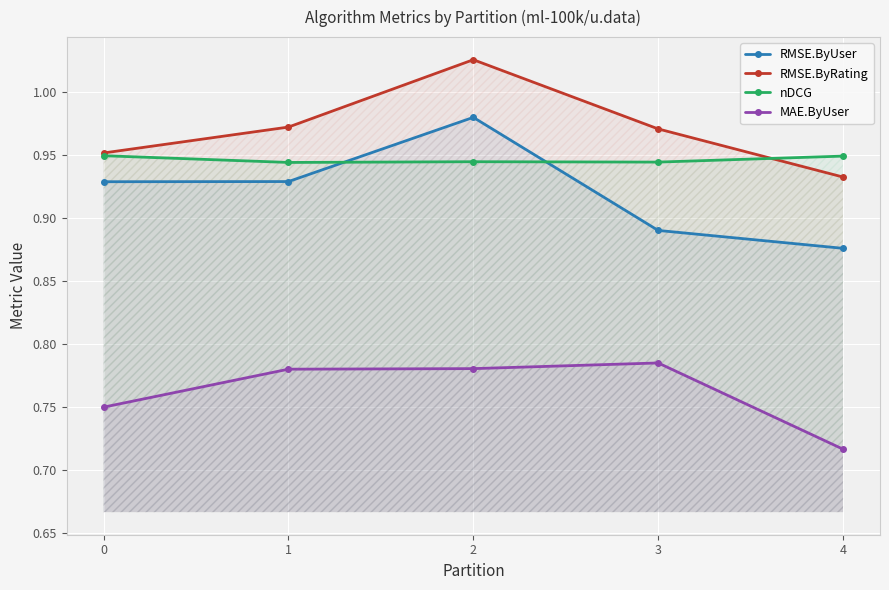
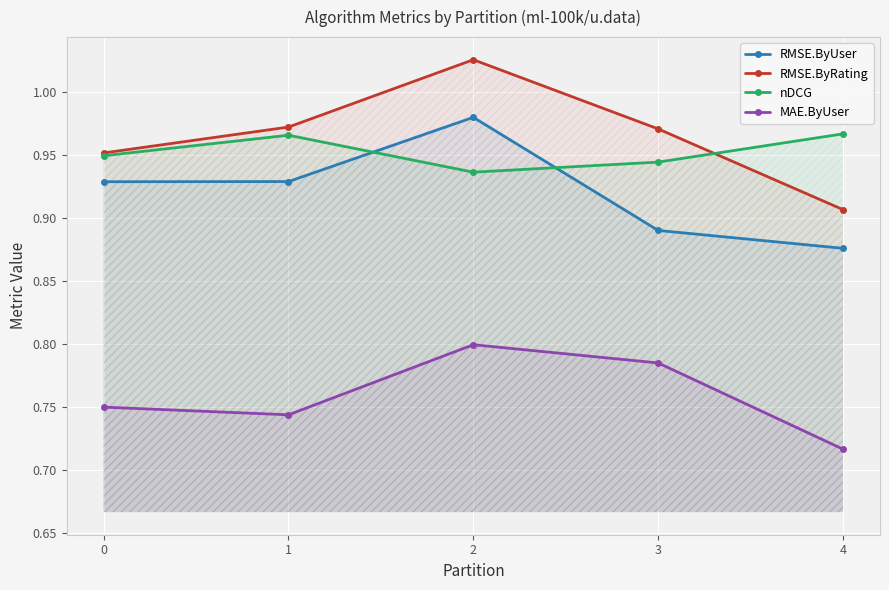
  {
    "RMSE.ByUser": {
      "0": 0.929,
      "1": 0.929,
      "2": 0.980,
      "3": 0.890,
      "4": 0.876
    },
    "RMSE.ByRating": {
      "0": 0.952,
      "1": 0.972,
      "2": 1.026,
      "3": 0.971,
-     "4": 0.933
+     "4": 0.907
    },
    "nDCG": {
      "0": 0.950,
-     "1": 0.944,
-     "2": 0.945,
+     "1": 0.966,
+     "2": 0.937,
      "3": 0.945,
-     "4": 0.949
+     "4": 0.967
    },
    "MAE.ByUser": {
      "0": 0.750,
-     "1": 0.780,
-     "2": 0.781,
+     "1": 0.744,
+     "2": 0.800,
      "3": 0.785,
      "4": 0.717
    }
  }
